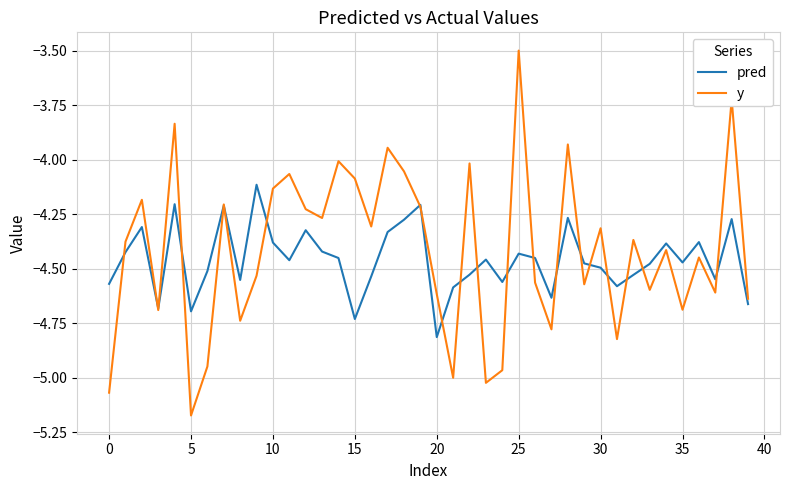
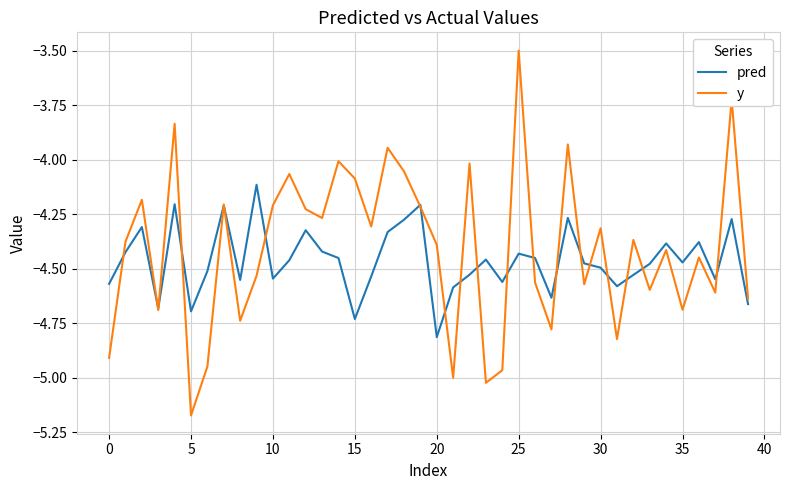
  {
    "pred": {
      "0": -4.57,
      "5": -4.70,
-     "10": -4.38,
+     "10": -4.55,
      "15": -4.73,
      "20": -4.81,
      "25": -4.43,
      "30": -4.50,
      "35": -4.47
    },
    "y": {
-     "0": -5.07,
+     "0": -4.91,
      "5": -5.17,
-     "10": -4.13,
+     "10": -4.21,
      "15": -4.09,
-     "20": -4.62,
+     "20": -4.39,
      "25": -3.50,
      "30": -4.32,
      "35": -4.69
    }
  }
